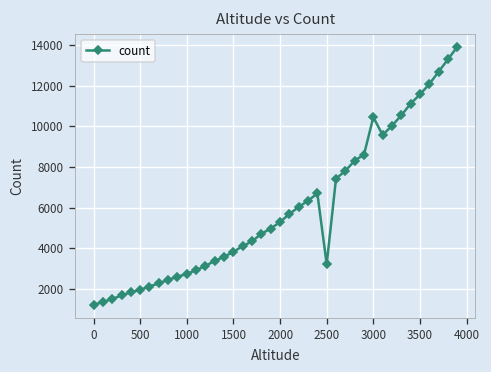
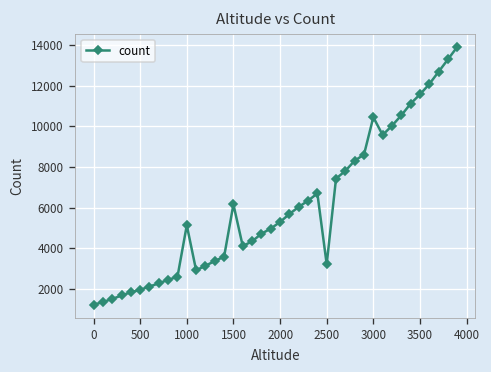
  {
    "0": 1200,
    "500": 1900,
-   "1000": 2700,
-   "1500": 3800,
+   "1000": 5100,
+   "1500": 6200,
    "2000": 5300,
    "2500": 3200,
    "3000": 10400,
    "3500": 11600
  }
